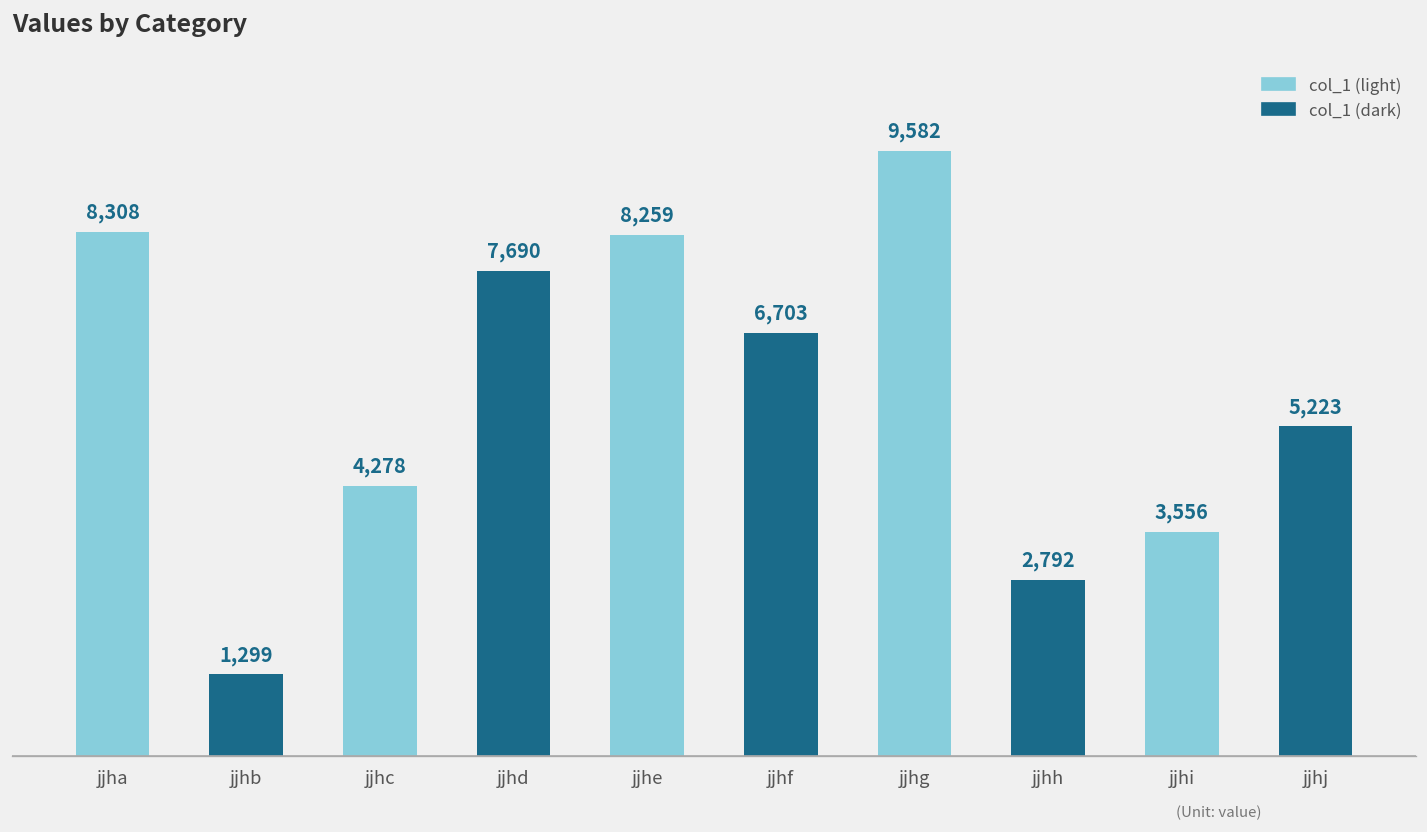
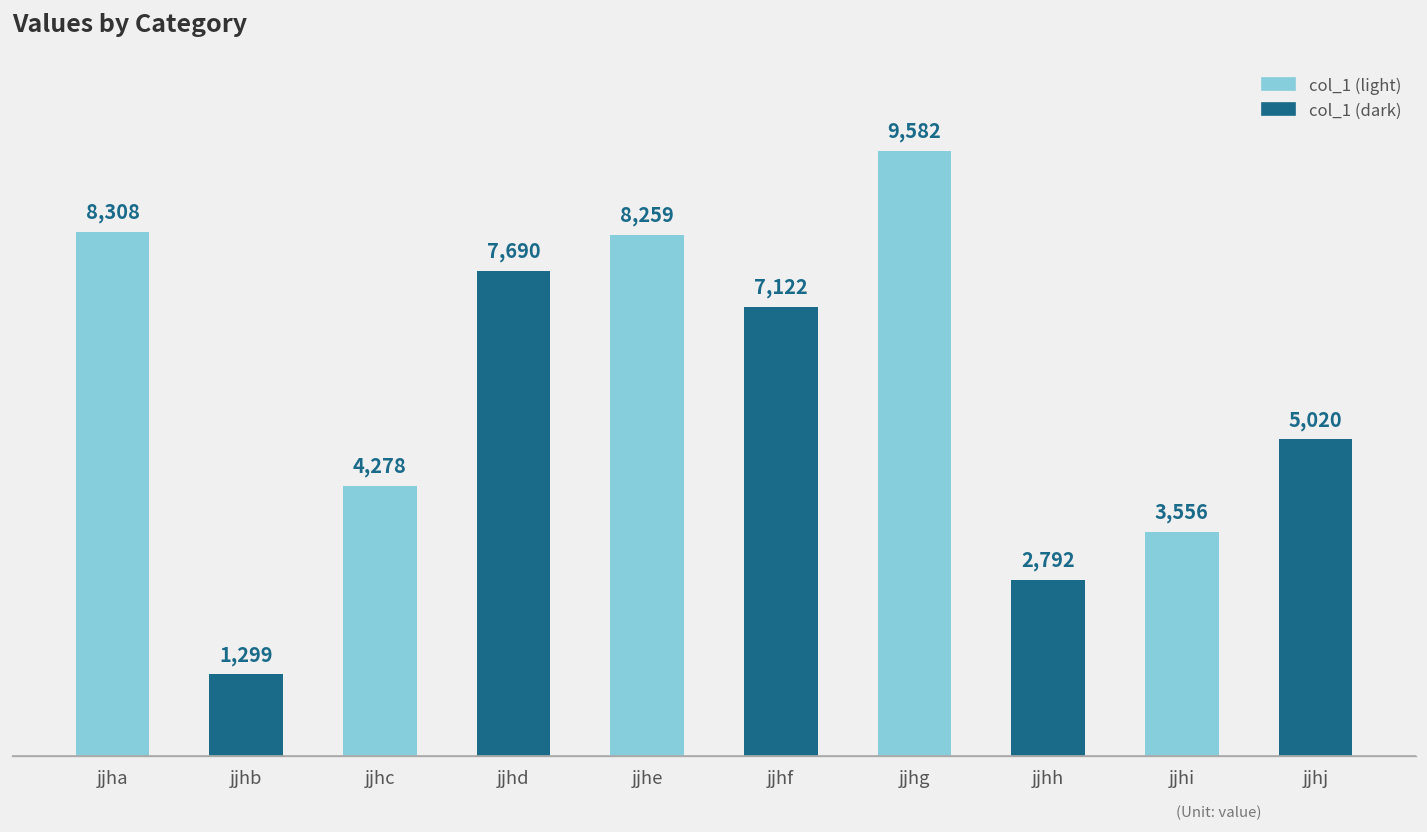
  {
    "jjha": "8,308",
    "jjhb": "1,299",
    "jjhc": "4,278",
    "jjhd": "7,690",
    "jjhe": "8,259",
-   "jjhf": "6,703",
+   "jjhf": "7,122",
    "jjhg": "9,582",
    "jjhh": "2,792",
    "jjhi": "3,556",
-   "jjhj": "5,223"
+   "jjhj": "5,020"
  }
